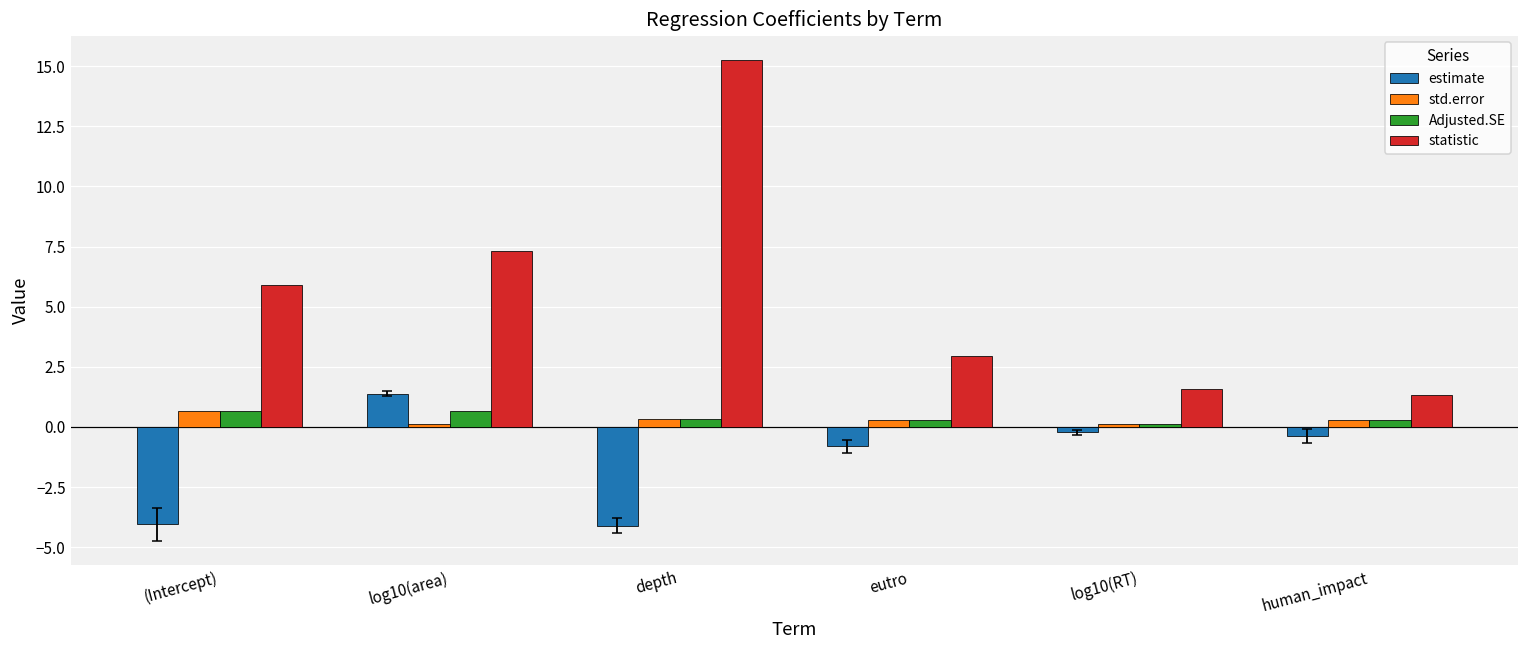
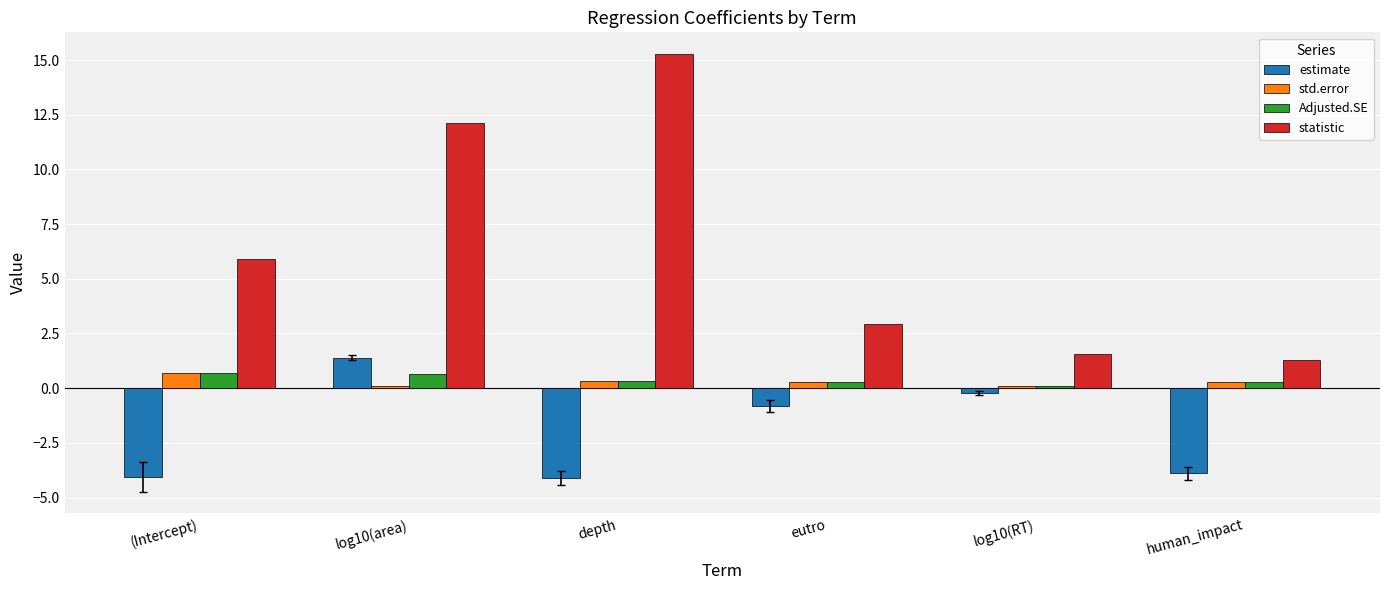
  {
    "estimate": {
      "(Intercept)": -4.0,
      "log10(area)": 1.4,
      "depth": -4.1,
      "eutro": -0.8,
      "log10(RT)": -0.2,
-     "human_impact": -0.4
+     "human_impact": -3.9
    },
    "std.error": {
      "(Intercept)": 0.7,
      "depth": 0.3,
      "eutro": 0.3,
      "human_impact": 0.3
    },
    "Adjusted.SE": {
      "(Intercept)": 0.7,
      "log10(area)": 0.7,
      "depth": 0.3,
      "eutro": 0.3,
      "human_impact": 0.3
    },
    "statistic": {
      "(Intercept)": 5.9,
-     "log10(area)": 7.3,
+     "log10(area)": 12.1,
      "depth": 15.3,
      "eutro": 2.9,
      "log10(RT)": 1.6,
      "human_impact": 1.3
    }
  }
